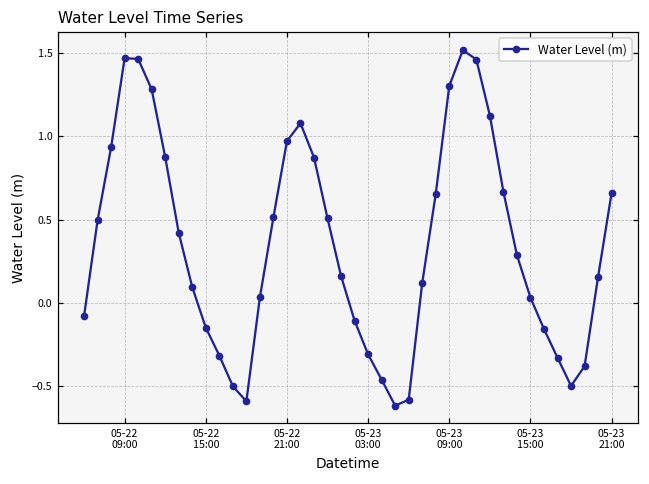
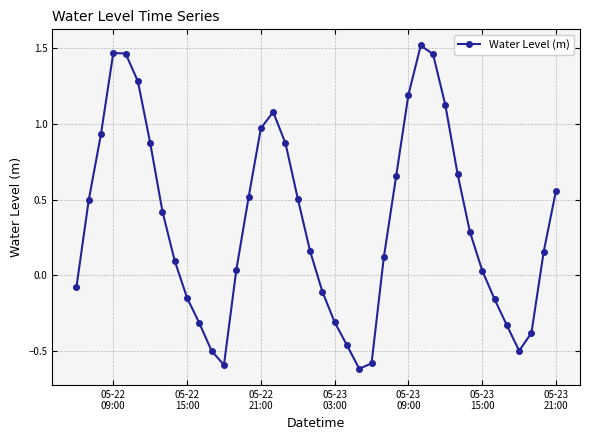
  {
    "05-22 09:00": 1.47,
    "05-22 15:00": -0.15,
    "05-22 21:00": 0.97,
    "05-23 03:00": -0.31,
-   "05-23 09:00": 1.30,
+   "05-23 09:00": 1.19,
    "05-23 15:00": 0.03,
-   "05-23 21:00": 0.66
+   "05-23 21:00": 0.56
  }
